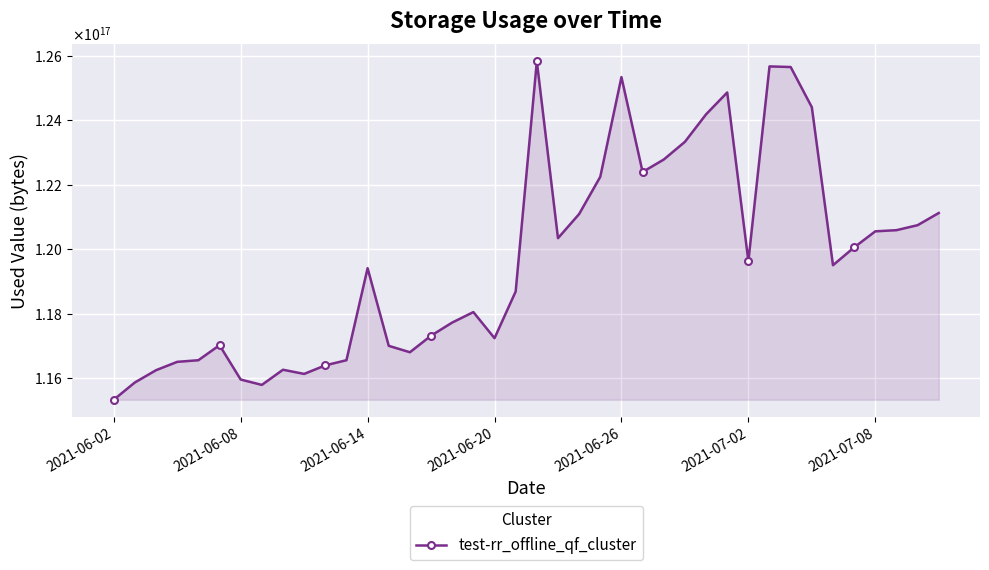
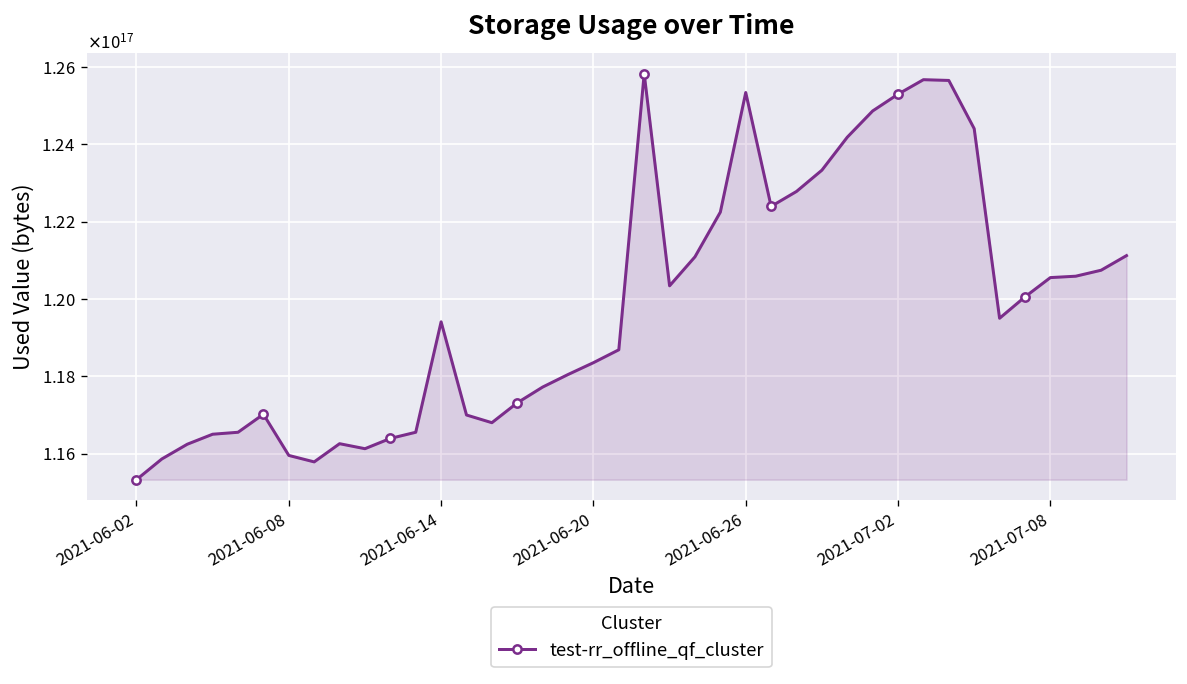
  {
    "2021-06-02": 115300000000000000,
    "2021-06-08": 116000000000000000,
    "2021-06-14": 119400000000000000,
-   "2021-06-20": 117200000000000000,
+   "2021-06-20": 118400000000000000,
    "2021-06-26": 125300000000000000,
-   "2021-07-02": 119600000000000000,
+   "2021-07-02": 125300000000000000,
    "2021-07-08": 120600000000000000
  }
